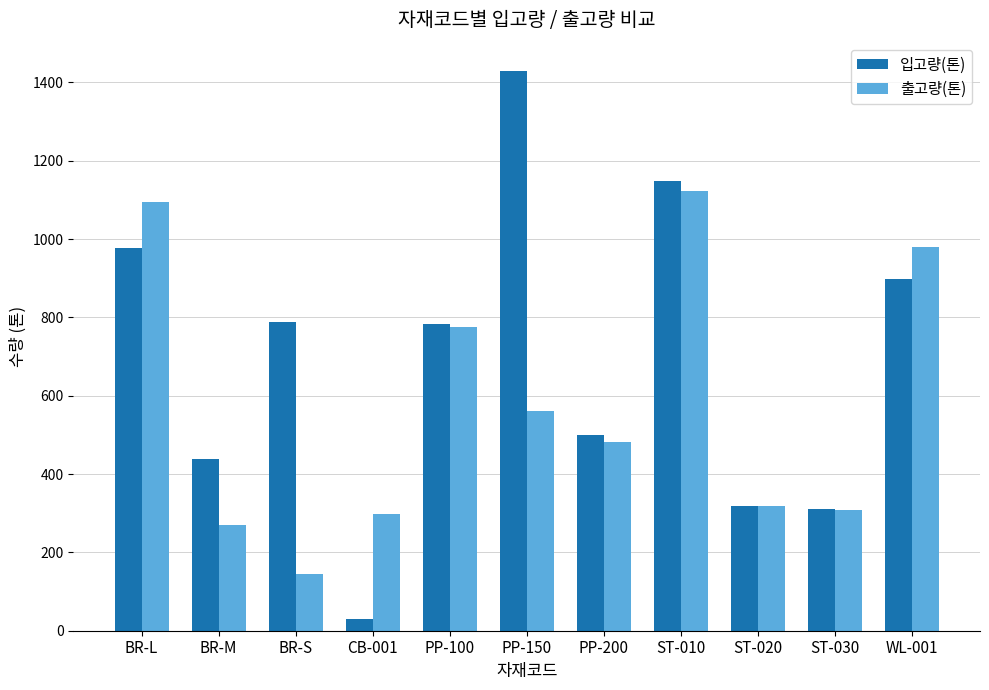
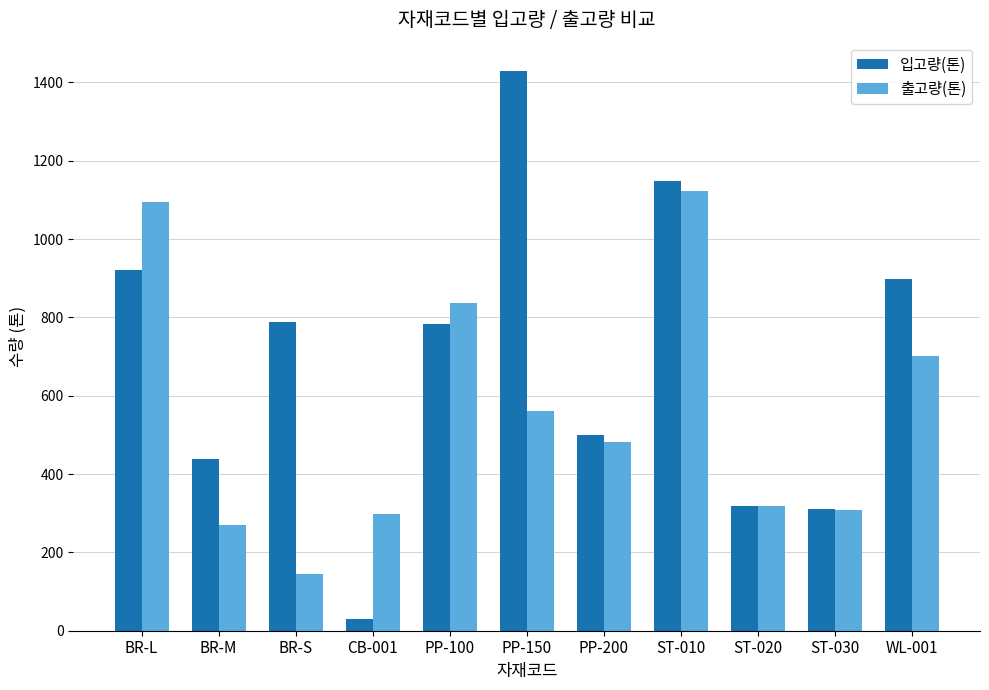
  {
    "입고량(톤)": {
-     "BR-L": 980,
+     "BR-L": 920,
      "BR-M": 440,
      "BR-S": 790,
      "CB-001": 30,
      "PP-100": 780,
      "PP-150": 1430,
      "PP-200": 500,
      "ST-010": 1150,
      "ST-020": 320,
      "ST-030": 310,
      "WL-001": 900
    },
    "출고량(톤)": {
      "BR-L": 1100,
      "BR-M": 270,
      "BR-S": 140,
      "CB-001": 300,
-     "PP-100": 780,
+     "PP-100": 840,
      "PP-150": 560,
      "PP-200": 480,
      "ST-010": 1120,
      "ST-020": 320,
      "ST-030": 310,
-     "WL-001": 980
+     "WL-001": 700
    }
  }
